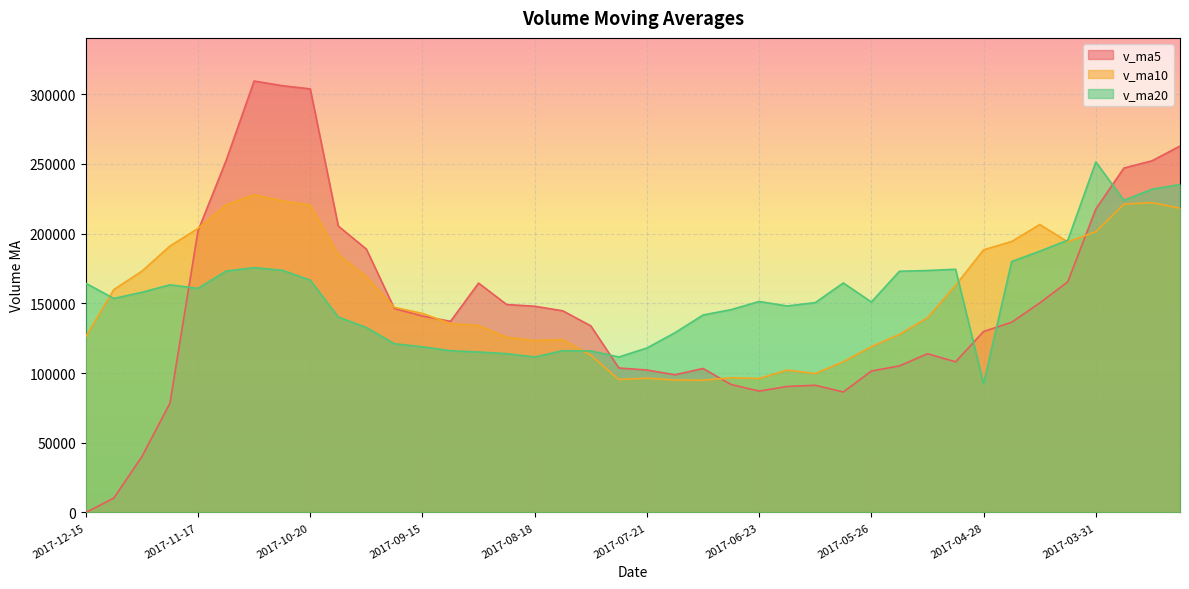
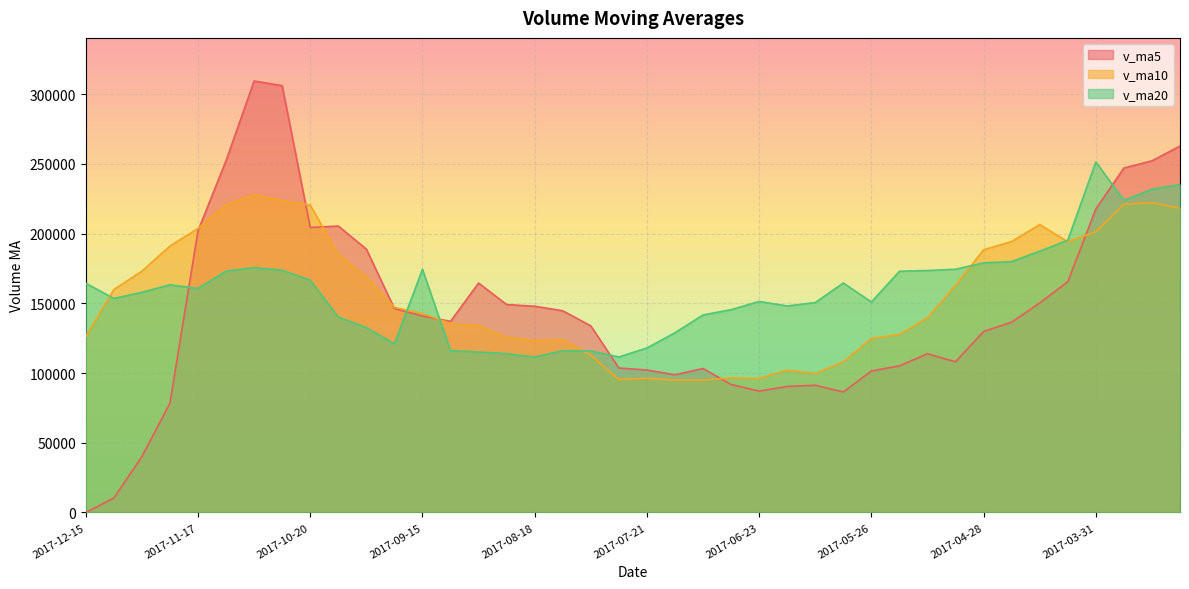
  {
    "v_ma5": {
      "2017-12-15": 0,
-     "2017-10-20": 304000,
+     "2017-10-20": 204000,
      "2017-09-15": 141000,
      "2017-08-18": 148000,
      "2017-07-21": 102000,
      "2017-06-23": 87000,
      "2017-05-26": 101000,
      "2017-04-28": 130000,
      "2017-03-31": 218000
    },
    "v_ma10": {
      "2017-12-15": 126000,
      "2017-10-20": 220000,
      "2017-09-15": 143000,
      "2017-08-18": 123000,
      "2017-07-21": 96000,
      "2017-06-23": 96000,
-     "2017-05-26": 119000,
+     "2017-05-26": 125000,
      "2017-04-28": 188000,
      "2017-03-31": 201000
    },
    "v_ma20": {
      "2017-12-15": 164000,
      "2017-11-17": 161000,
      "2017-10-20": 167000,
-     "2017-09-15": 119000,
+     "2017-09-15": 174000,
      "2017-08-18": 111000,
      "2017-07-21": 118000,
      "2017-06-23": 151000,
      "2017-05-26": 151000,
-     "2017-04-28": 92000,
+     "2017-04-28": 179000,
      "2017-03-31": 251000
    }
  }
